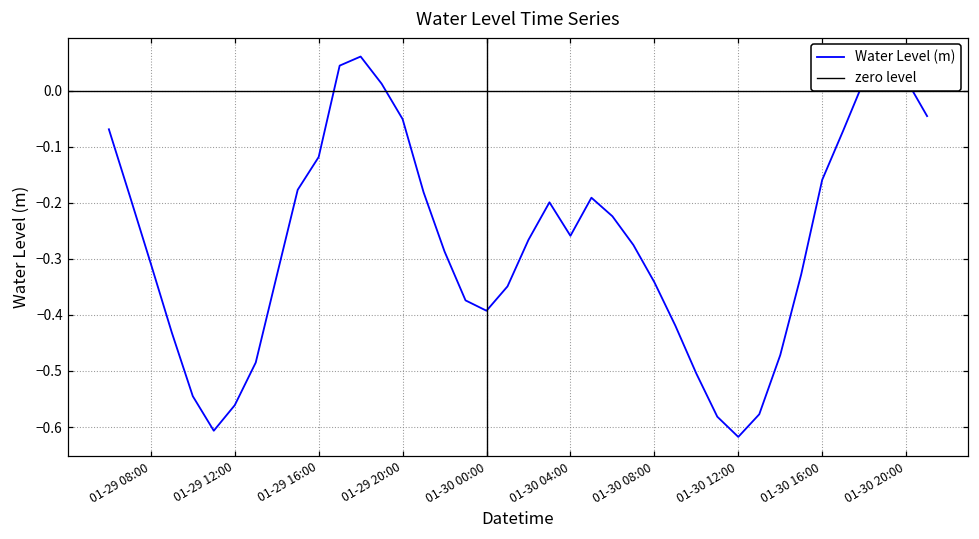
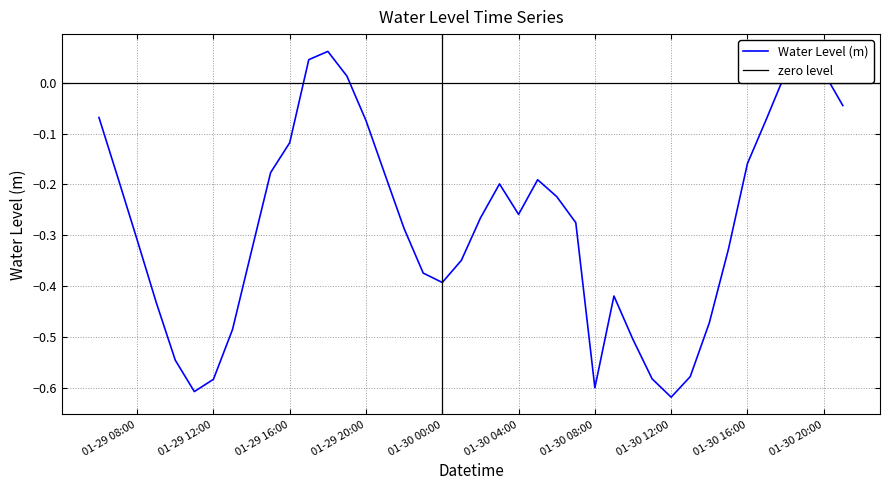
  {
    "01-29 08:00": -0.31,
-   "01-29 12:00": -0.56,
+   "01-29 12:00": -0.58,
    "01-29 16:00": -0.12,
-   "01-29 20:00": -0.05,
+   "01-29 20:00": -0.07,
    "01-30 00:00": -0.39,
    "01-30 04:00": -0.26,
-   "01-30 08:00": -0.34,
+   "01-30 08:00": -0.60,
    "01-30 12:00": -0.62,
    "01-30 16:00": -0.16
  }
